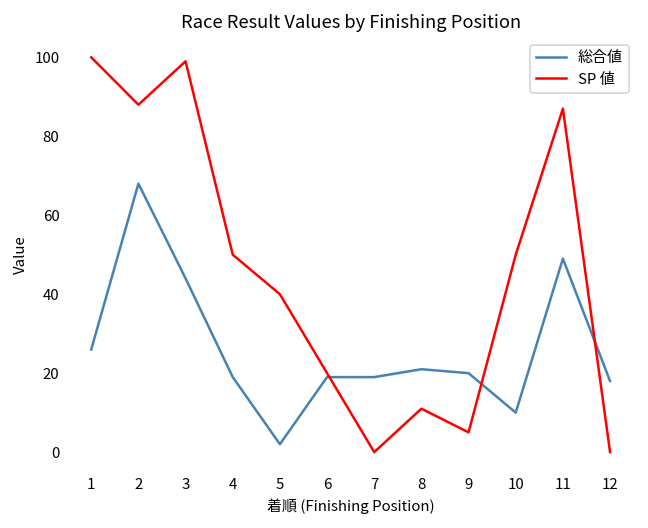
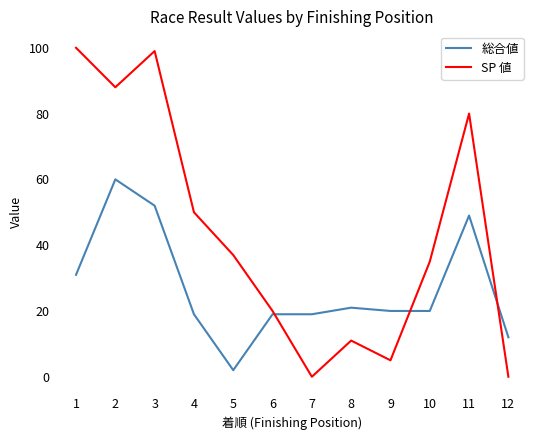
  {
    "総合値": {
-     "1": 26,
-     "2": 68,
-     "3": 44,
+     "1": 31,
+     "2": 60,
+     "3": 52,
      "4": 19,
      "5": 2,
      "6": 19,
      "7": 19,
      "8": 21,
      "9": 20,
-     "10": 10,
+     "10": 20,
      "11": 49,
-     "12": 18
+     "12": 12
    },
    "SP 値": {
      "1": 100,
      "2": 88,
      "3": 99,
      "4": 50,
-     "5": 40,
+     "5": 37,
      "6": 20,
      "7": 0,
      "8": 11,
      "9": 5,
-     "10": 50,
-     "11": 87,
+     "10": 35,
+     "11": 80,
      "12": 0
    }
  }
